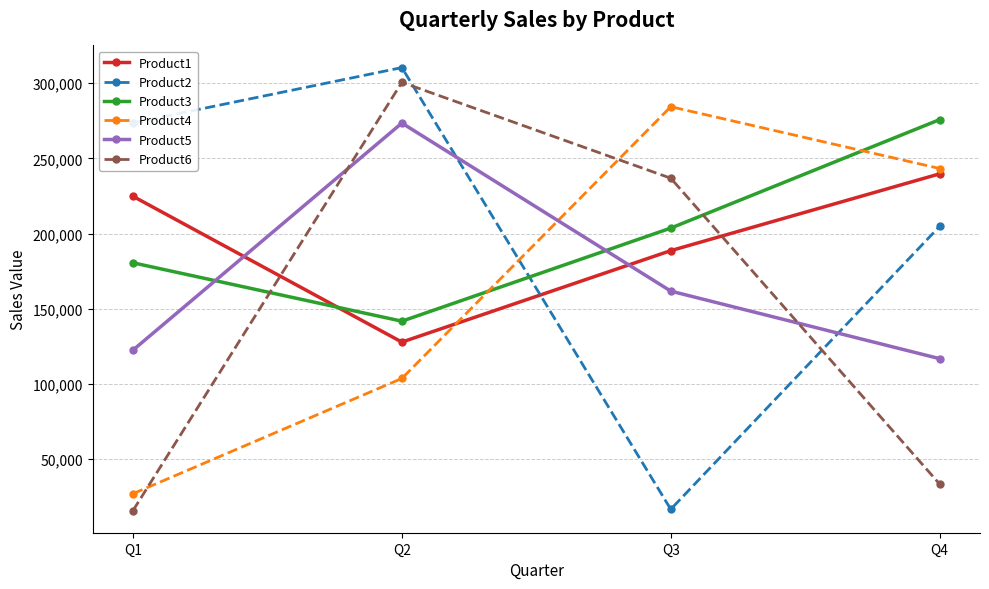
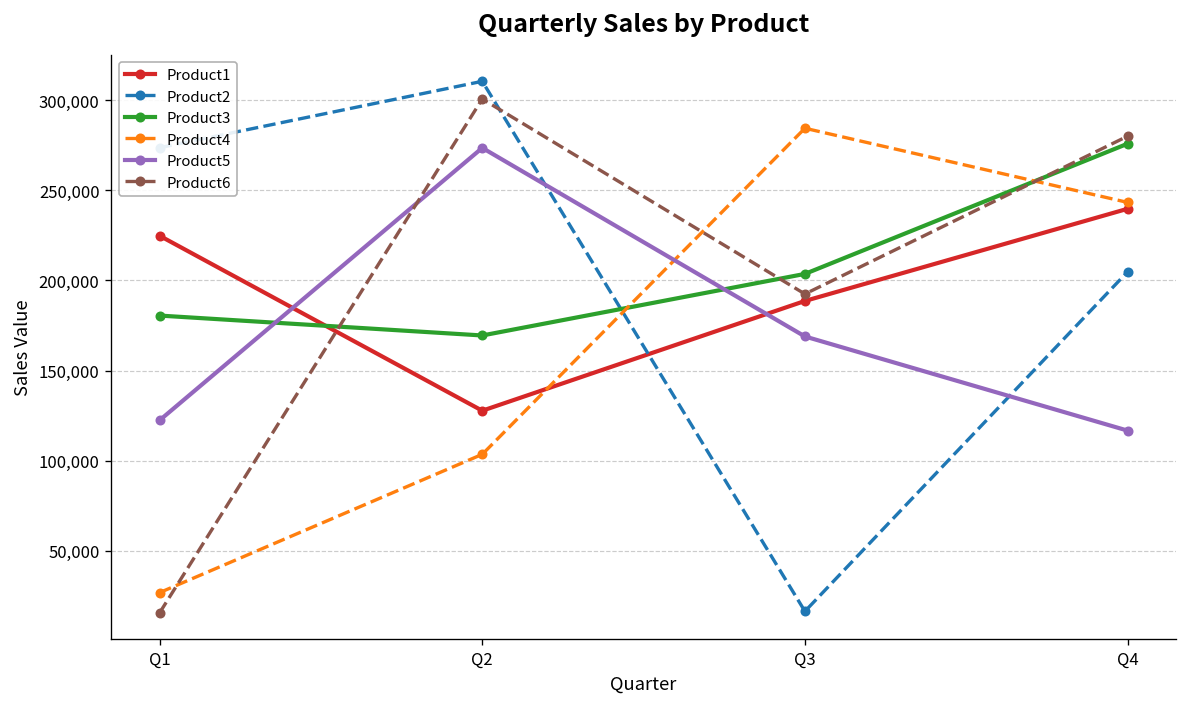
  {
    "Product1": {
      "Q1": "225,000",
      "Q2": "128,000",
      "Q3": "189,000",
      "Q4": "240,000"
    },
    "Product2": {
      "Q2": "310,000",
      "Q3": "16,000",
      "Q4": "205,000"
    },
    "Product3": {
      "Q1": "181,000",
-     "Q2": "142,000",
+     "Q2": "169,000",
      "Q3": "204,000",
      "Q4": "276,000"
    },
    "Product4": {
      "Q1": "27,000",
      "Q2": "104,000",
      "Q3": "284,000",
      "Q4": "243,000"
    },
    "Product5": {
      "Q1": "122,000",
      "Q2": "274,000",
-     "Q3": "162,000",
+     "Q3": "169,000",
      "Q4": "117,000"
    },
    "Product6": {
      "Q1": "16,000",
      "Q2": "301,000",
-     "Q3": "237,000",
-     "Q4": "33,000"
+     "Q3": "192,000",
+     "Q4": "280,000"
    }
  }
